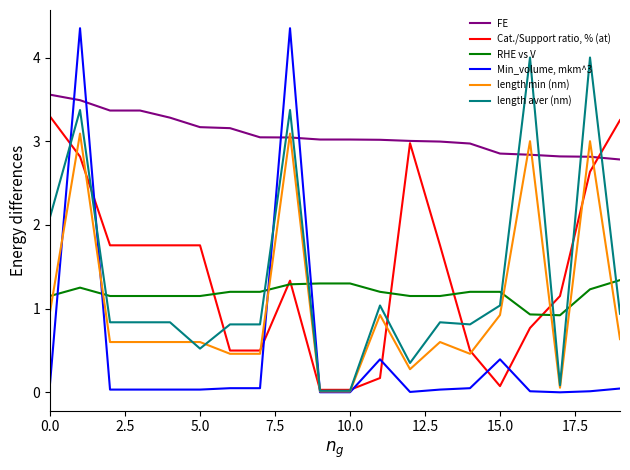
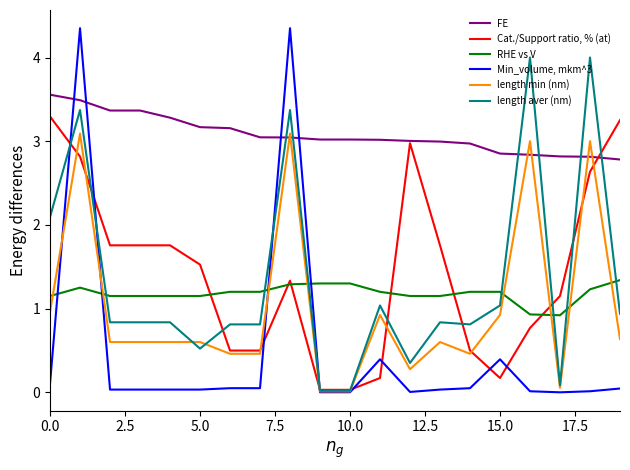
  {
    "FE": {
      "0.0": 3.6,
      "5.0": 3.2,
      "10.0": 3.0,
      "15.0": 2.9
    },
    "Cat./Support ratio, % (at)": {
      "0.0": 3.3,
-     "5.0": 1.8,
-     "15.0": 0.1
+     "5.0": 1.5,
+     "15.0": 0.2
    },
    "RHE vs V": {
      "0.0": 1.2,
      "5.0": 1.2,
      "10.0": 1.3,
      "15.0": 1.2
    },
    "Min_volume, mkm^3": {
      "0.0": 0.1,
      "5.0": 0.0,
      "15.0": 0.4
    },
    "length min (nm)": {
      "0.0": 1.0,
      "5.0": 0.6,
      "15.0": 0.9
    },
    "length aver (nm)": {
      "0.0": 2.1,
      "5.0": 0.5,
      "15.0": 1.0
    }
  }
